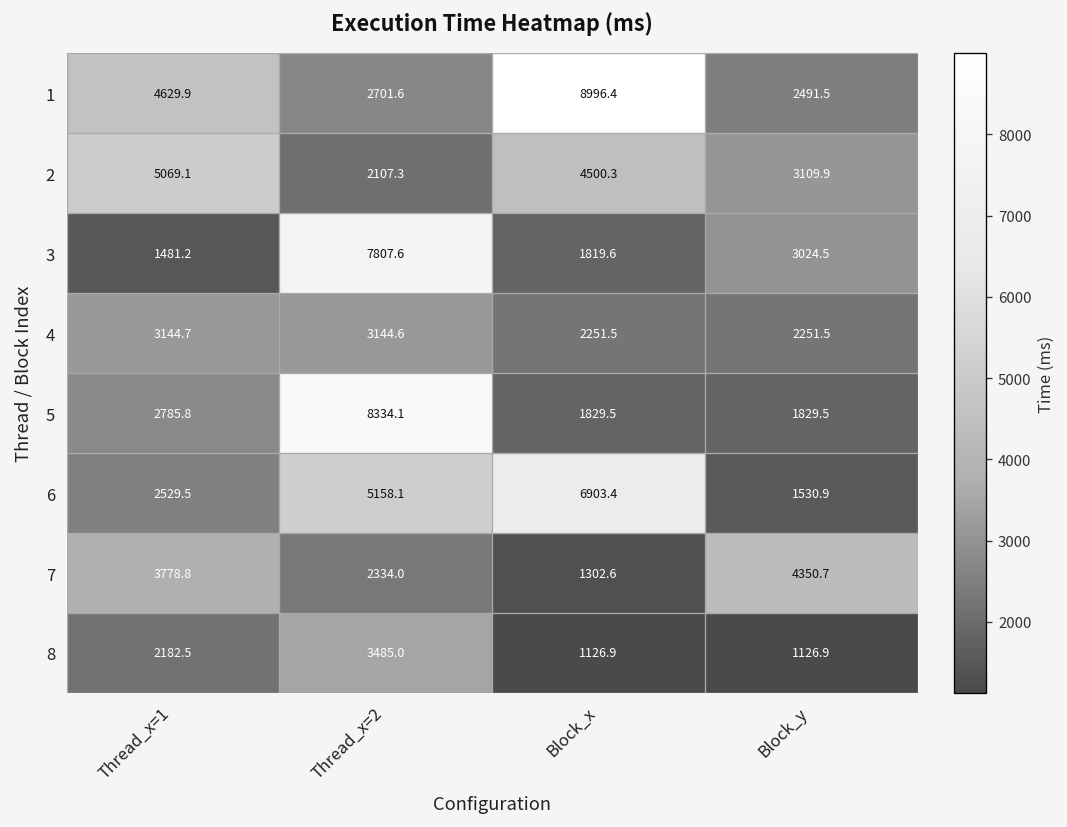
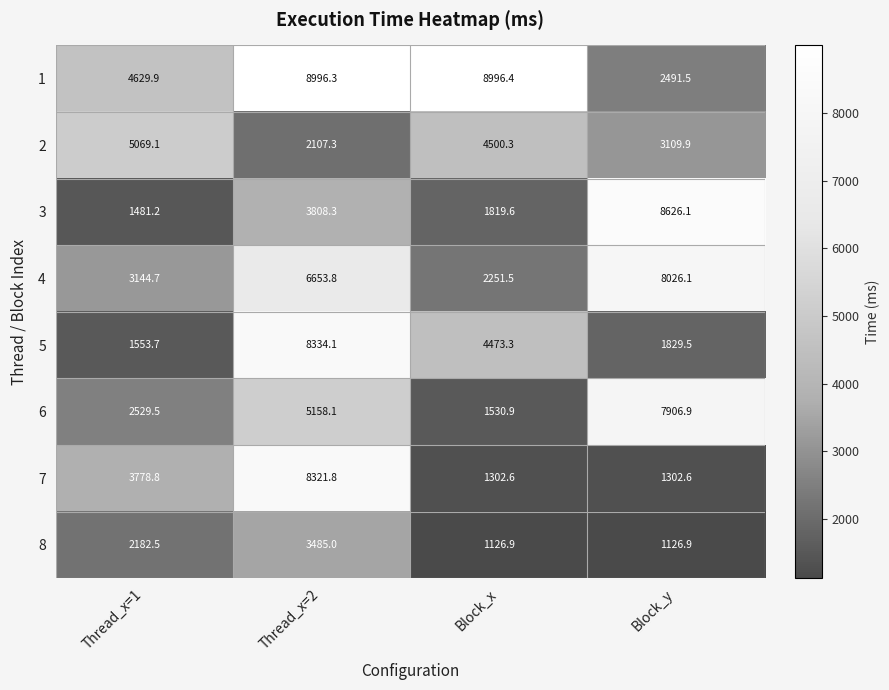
  {
    "1": {
      "Thread_x=1": 4629.9,
-     "Thread_x=2": 2701.6,
+     "Thread_x=2": 8996.3,
      "Block_x": 8996.4,
      "Block_y": 2491.5
    },
    "2": {
      "Thread_x=1": 5069.1,
      "Thread_x=2": 2107.3,
      "Block_x": 4500.3,
      "Block_y": 3109.9
    },
    "3": {
      "Thread_x=1": 1481.2,
-     "Thread_x=2": 7807.6,
+     "Thread_x=2": 3808.3,
      "Block_x": 1819.6,
-     "Block_y": 3024.5
+     "Block_y": 8626.1
    },
    "4": {
      "Thread_x=1": 3144.7,
-     "Thread_x=2": 3144.6,
+     "Thread_x=2": 6653.8,
      "Block_x": 2251.5,
-     "Block_y": 2251.5
+     "Block_y": 8026.1
    },
    "5": {
-     "Thread_x=1": 2785.8,
+     "Thread_x=1": 1553.7,
      "Thread_x=2": 8334.1,
-     "Block_x": 1829.5,
+     "Block_x": 4473.3,
      "Block_y": 1829.5
    },
    "6": {
      "Thread_x=1": 2529.5,
      "Thread_x=2": 5158.1,
-     "Block_x": 6903.4,
-     "Block_y": 1530.9
+     "Block_x": 1530.9,
+     "Block_y": 7906.9
    },
    "7": {
      "Thread_x=1": 3778.8,
-     "Thread_x=2": 2334.0,
+     "Thread_x=2": 8321.8,
      "Block_x": 1302.6,
-     "Block_y": 4350.7
+     "Block_y": 1302.6
    },
    "8": {
      "Thread_x=1": 2182.5,
      "Thread_x=2": 3485.0,
      "Block_x": 1126.9,
      "Block_y": 1126.9
    }
  }
